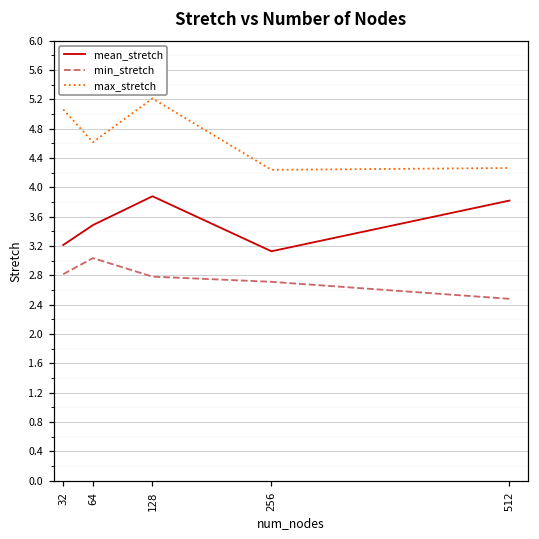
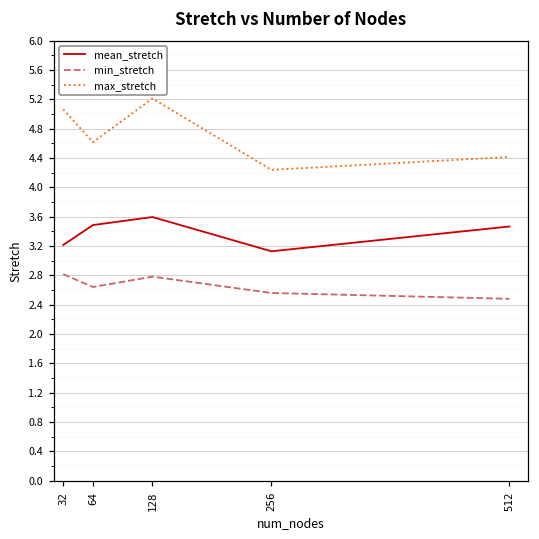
  {
    "mean_stretch": {
      "32": 3.2,
      "64": 3.5,
-     "128": 3.9,
+     "128": 3.6,
      "256": 3.1,
-     "512": 3.8
+     "512": 3.5
    },
    "min_stretch": {
      "32": 2.8,
-     "64": 3.0,
+     "64": 2.6,
      "128": 2.8,
-     "256": 2.7,
+     "256": 2.6,
      "512": 2.5
    },
    "max_stretch": {
      "32": 5.1,
      "64": 4.6,
      "128": 5.2,
      "256": 4.2,
-     "512": 4.3
+     "512": 4.4
    }
  }
